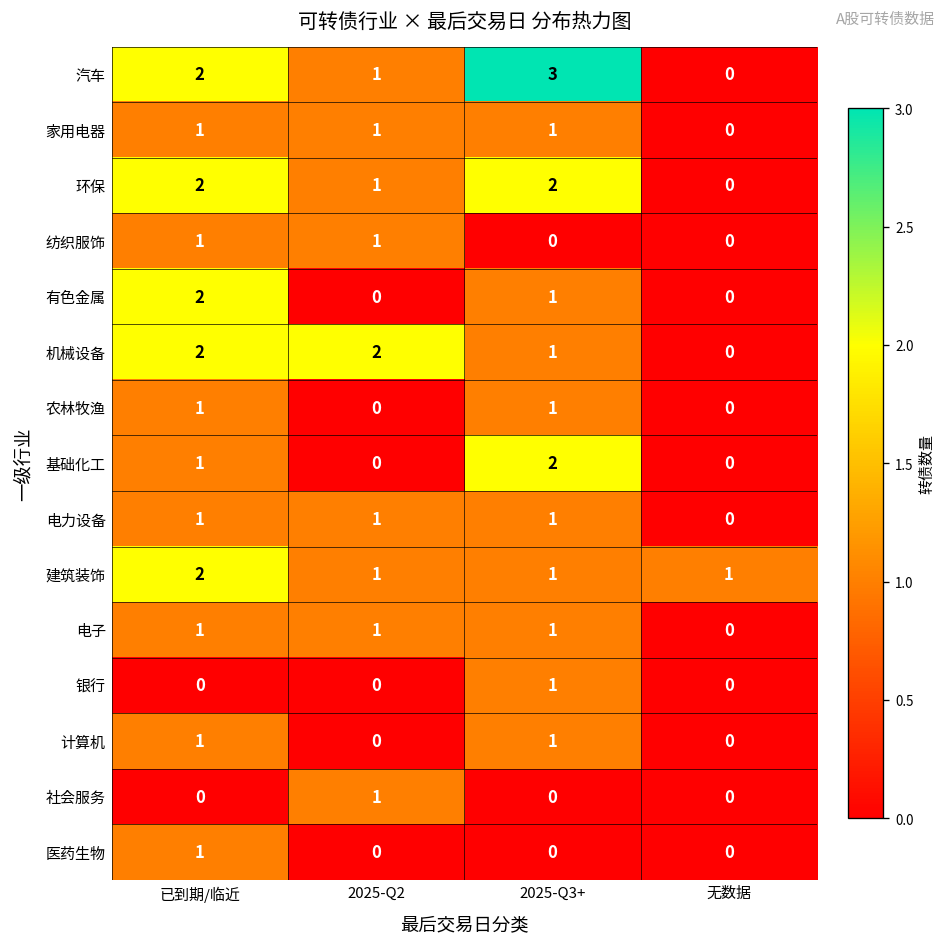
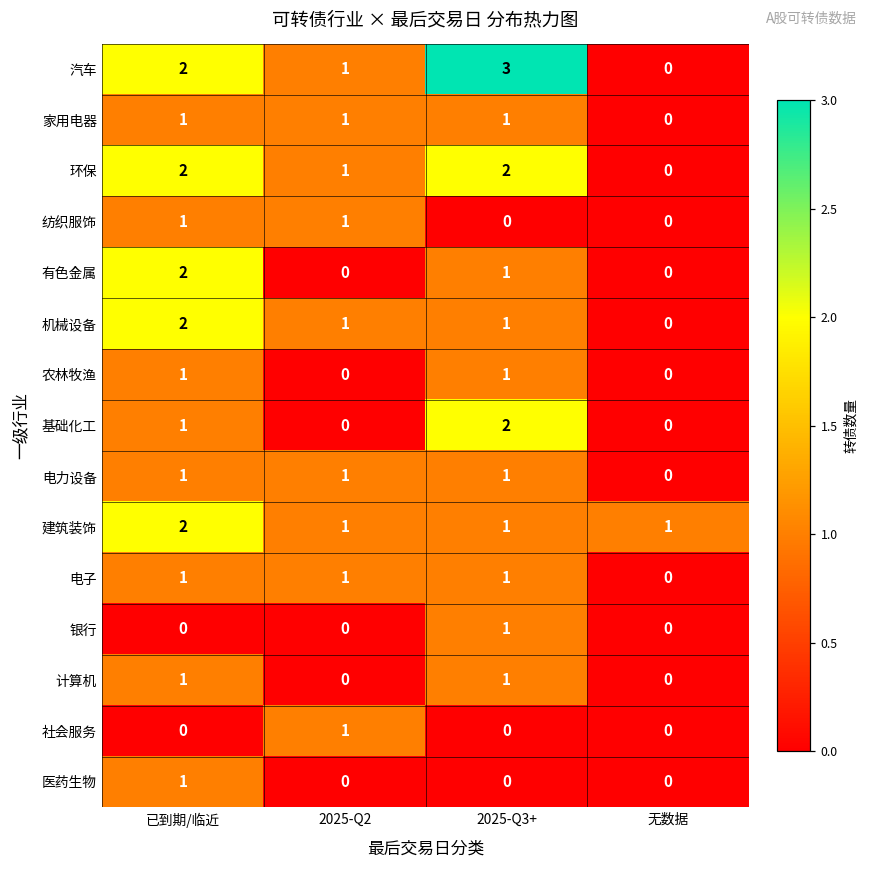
  {
    "汽车": {
      "已到期/临近": 2,
      "2025-Q2": 1,
      "2025-Q3+": 3,
      "无数据": 0
    },
    "家用电器": {
      "已到期/临近": 1,
      "2025-Q2": 1,
      "2025-Q3+": 1,
      "无数据": 0
    },
    "环保": {
      "已到期/临近": 2,
      "2025-Q2": 1,
      "2025-Q3+": 2,
      "无数据": 0
    },
    "纺织服饰": {
      "已到期/临近": 1,
      "2025-Q2": 1,
      "2025-Q3+": 0,
      "无数据": 0
    },
    "有色金属": {
      "已到期/临近": 2,
      "2025-Q2": 0,
      "2025-Q3+": 1,
      "无数据": 0
    },
    "机械设备": {
      "已到期/临近": 2,
-     "2025-Q2": 2,
+     "2025-Q2": 1,
      "2025-Q3+": 1,
      "无数据": 0
    },
    "农林牧渔": {
      "已到期/临近": 1,
      "2025-Q2": 0,
      "2025-Q3+": 1,
      "无数据": 0
    },
    "基础化工": {
      "已到期/临近": 1,
      "2025-Q2": 0,
      "2025-Q3+": 2,
      "无数据": 0
    },
    "电力设备": {
      "已到期/临近": 1,
      "2025-Q2": 1,
      "2025-Q3+": 1,
      "无数据": 0
    },
    "建筑装饰": {
      "已到期/临近": 2,
      "2025-Q2": 1,
      "2025-Q3+": 1,
      "无数据": 1
    },
    "电子": {
      "已到期/临近": 1,
      "2025-Q2": 1,
      "2025-Q3+": 1,
      "无数据": 0
    },
    "银行": {
      "已到期/临近": 0,
      "2025-Q2": 0,
      "2025-Q3+": 1,
      "无数据": 0
    },
    "计算机": {
      "已到期/临近": 1,
      "2025-Q2": 0,
      "2025-Q3+": 1,
      "无数据": 0
    },
    "社会服务": {
      "已到期/临近": 0,
      "2025-Q2": 1,
      "2025-Q3+": 0,
      "无数据": 0
    },
    "医药生物": {
      "已到期/临近": 1,
      "2025-Q2": 0,
      "2025-Q3+": 0,
      "无数据": 0
    }
  }
